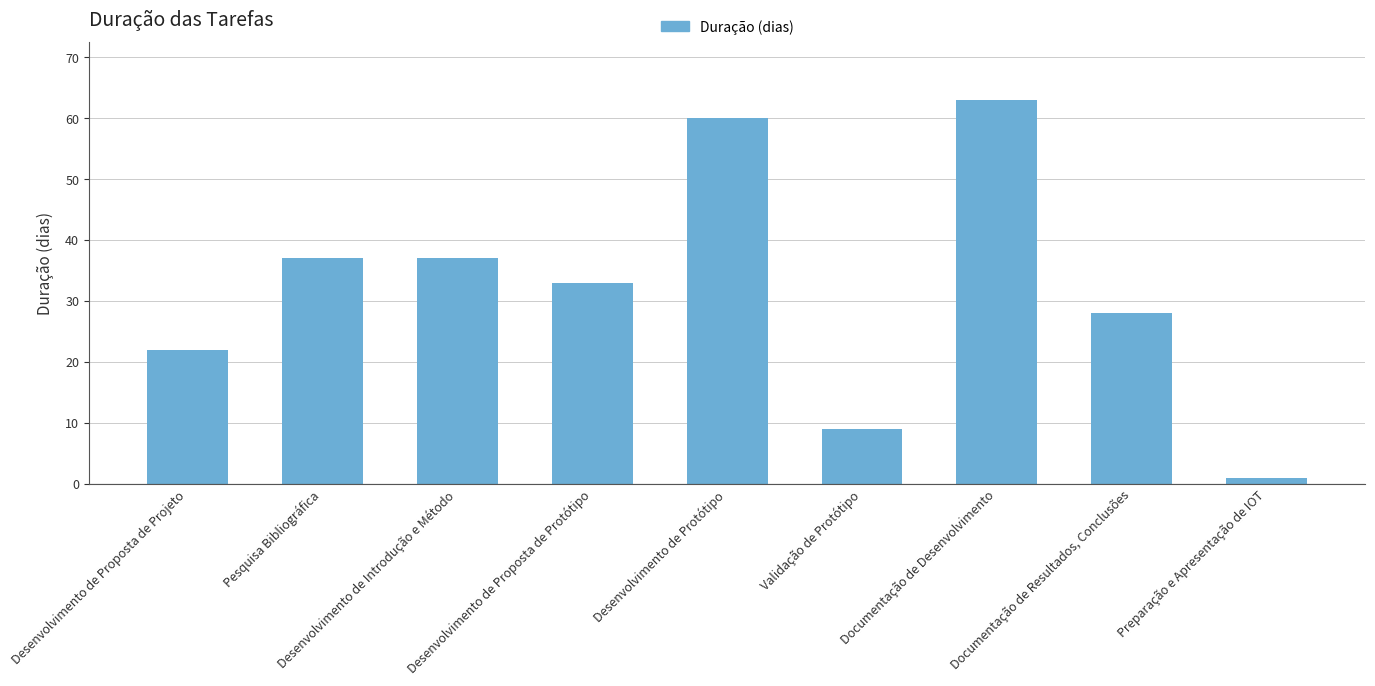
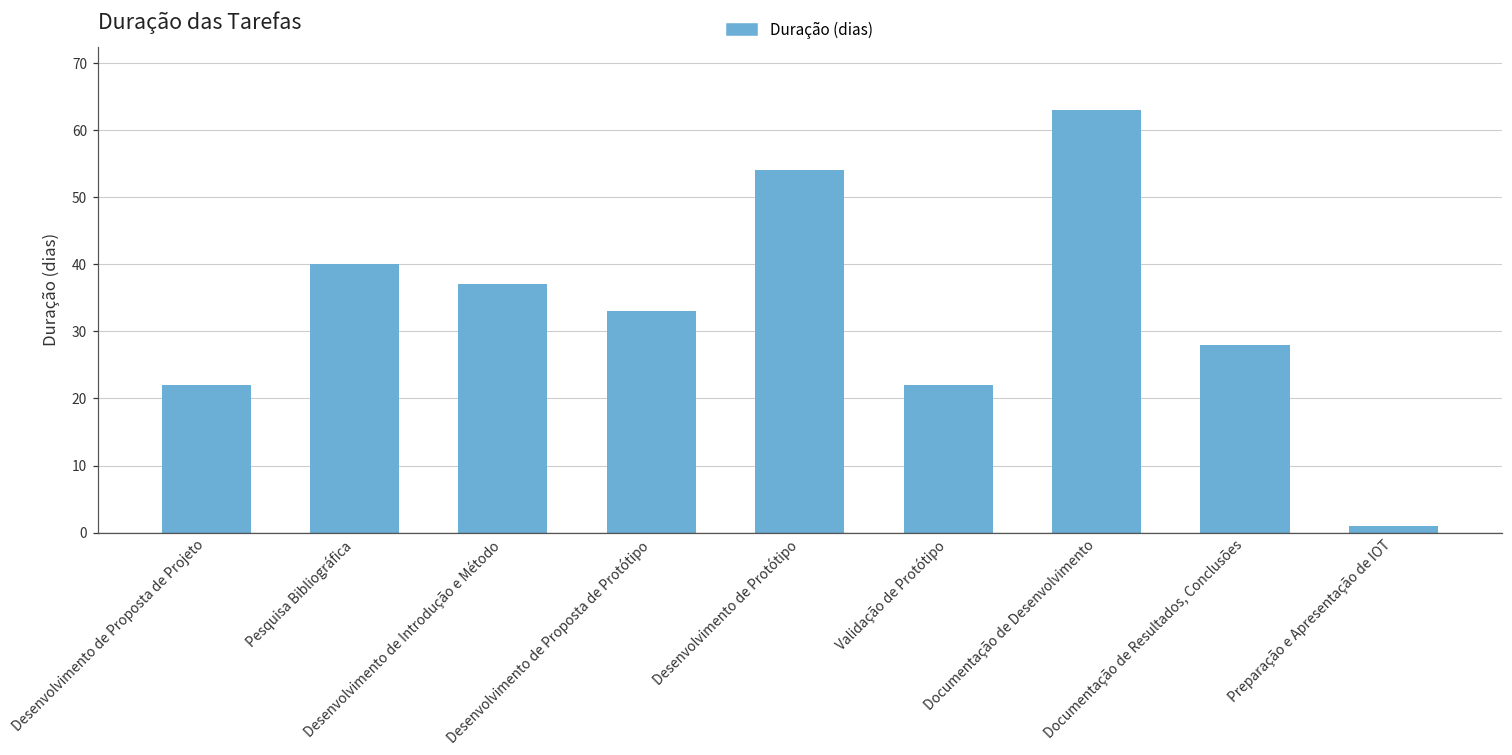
  {
    "Desenvolvimento de Proposta de Projeto": 22,
-   "Pesquisa Bibliográfica": 37,
+   "Pesquisa Bibliográfica": 40,
    "Desenvolvimento de Introdução e Método": 37,
    "Desenvolvimento de Proposta de Protótipo": 33,
-   "Desenvolvimento de Protótipo": 60,
-   "Validação de Protótipo": 9,
+   "Desenvolvimento de Protótipo": 54,
+   "Validação de Protótipo": 22,
    "Documentação de Desenvolvimento": 63,
    "Documentação de Resultados, Conclusões": 28,
    "Preparação e Apresentação de IOT": 1
  }
